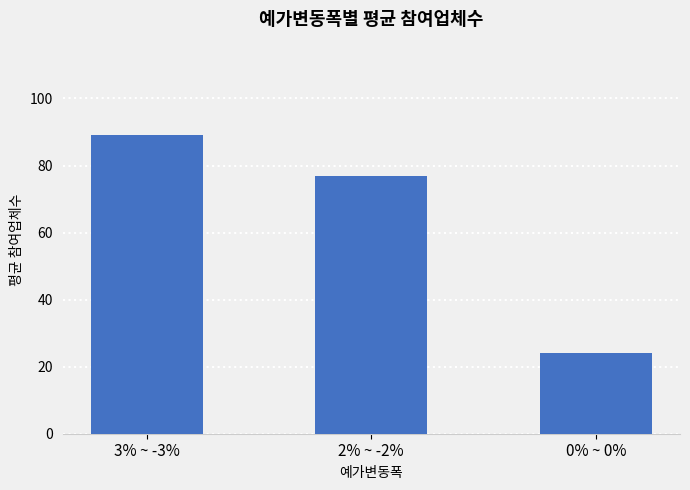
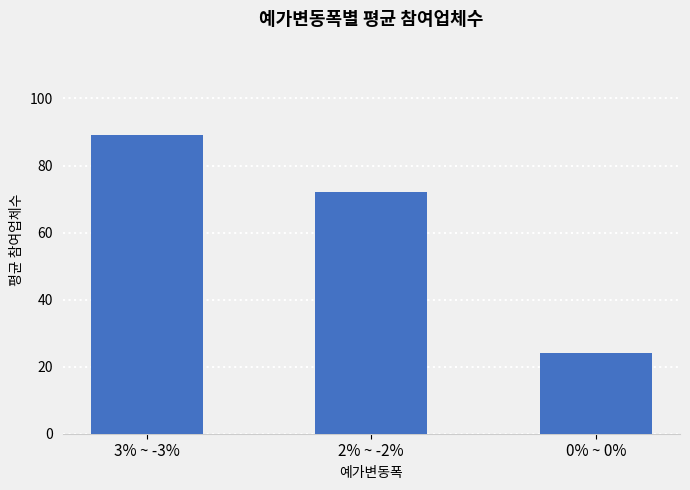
  {
    "3% ~ -3%": 89,
-   "2% ~ -2%": 77,
+   "2% ~ -2%": 72,
    "0% ~ 0%": 24
  }
